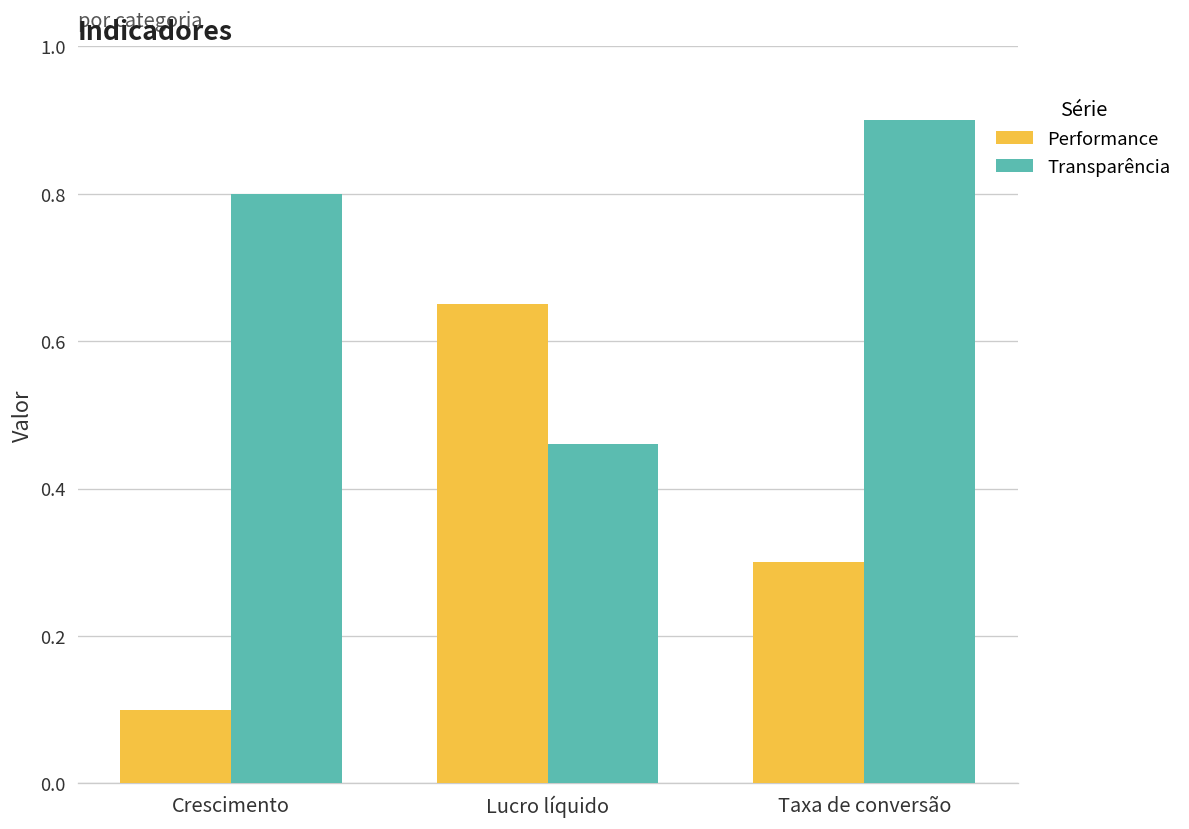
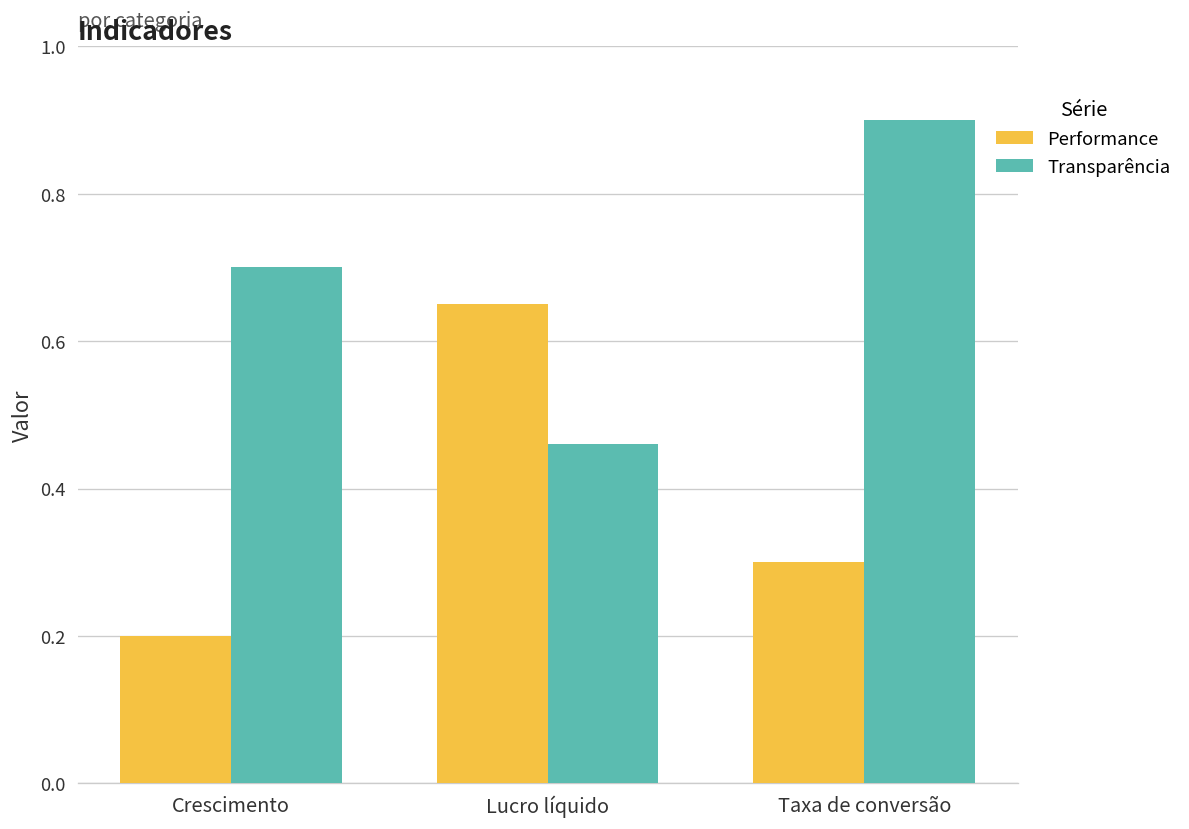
  {
    "Performance": {
-     "Crescimento": 0.1,
+     "Crescimento": 0.2,
      "Lucro líquido": 0.65,
      "Taxa de conversão": 0.3
    },
    "Transparência": {
-     "Crescimento": 0.8,
+     "Crescimento": 0.7,
      "Lucro líquido": 0.46,
      "Taxa de conversão": 0.9
    }
  }
